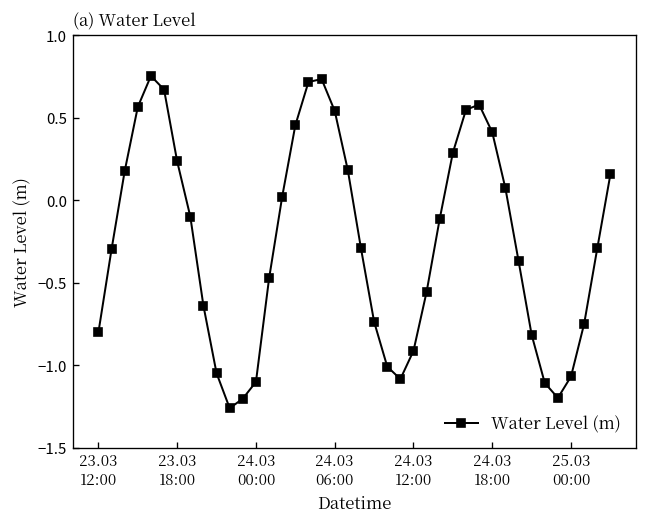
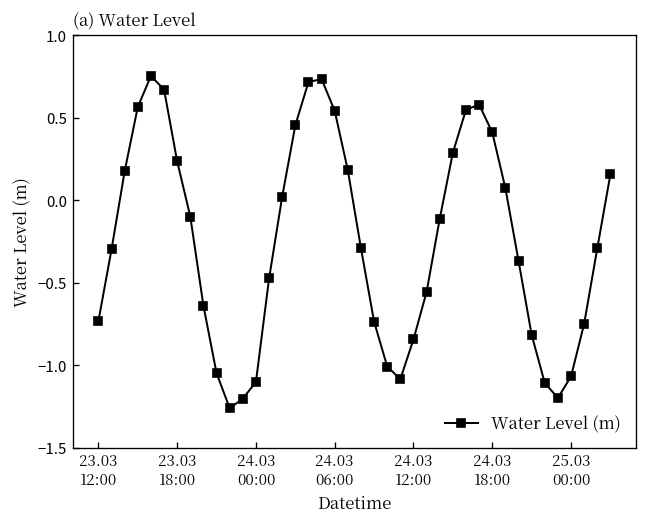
  {
-   "23.03 12:00": -0.80,
+   "23.03 12:00": -0.73,
    "23.03 18:00": 0.24,
    "24.03 00:00": -1.10,
    "24.03 06:00": 0.54,
-   "24.03 12:00": -0.91,
+   "24.03 12:00": -0.84,
    "24.03 18:00": 0.41,
    "25.03 00:00": -1.07
  }
